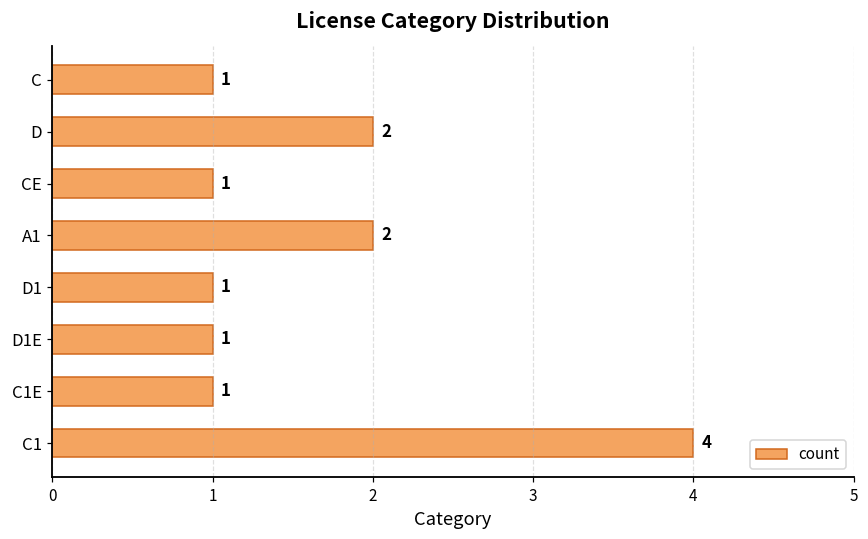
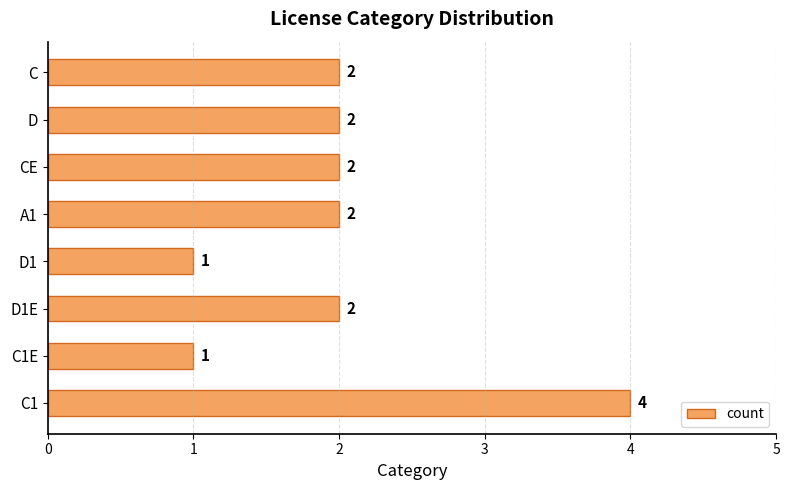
  {
-   "C": 1,
+   "C": 2,
    "D": 2,
-   "CE": 1,
+   "CE": 2,
    "A1": 2,
    "D1": 1,
-   "D1E": 1,
+   "D1E": 2,
    "C1E": 1,
    "C1": 4
  }
